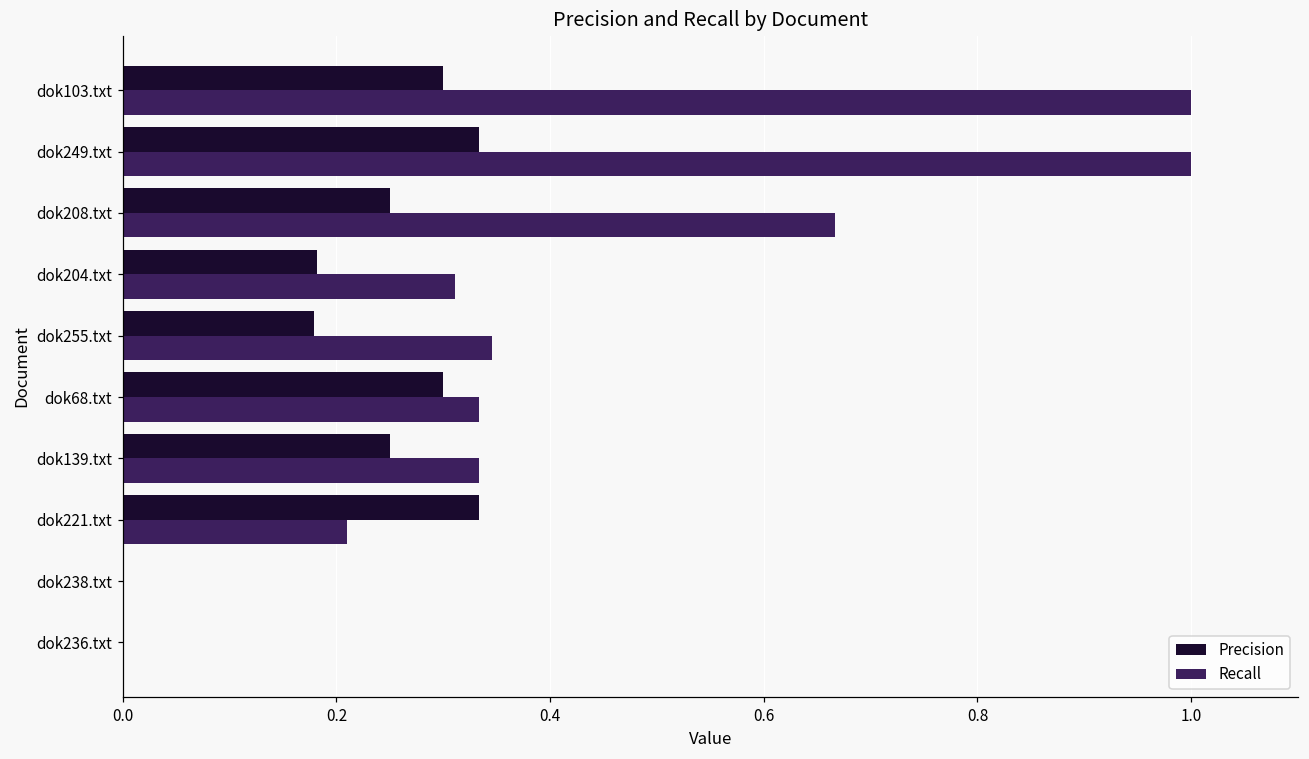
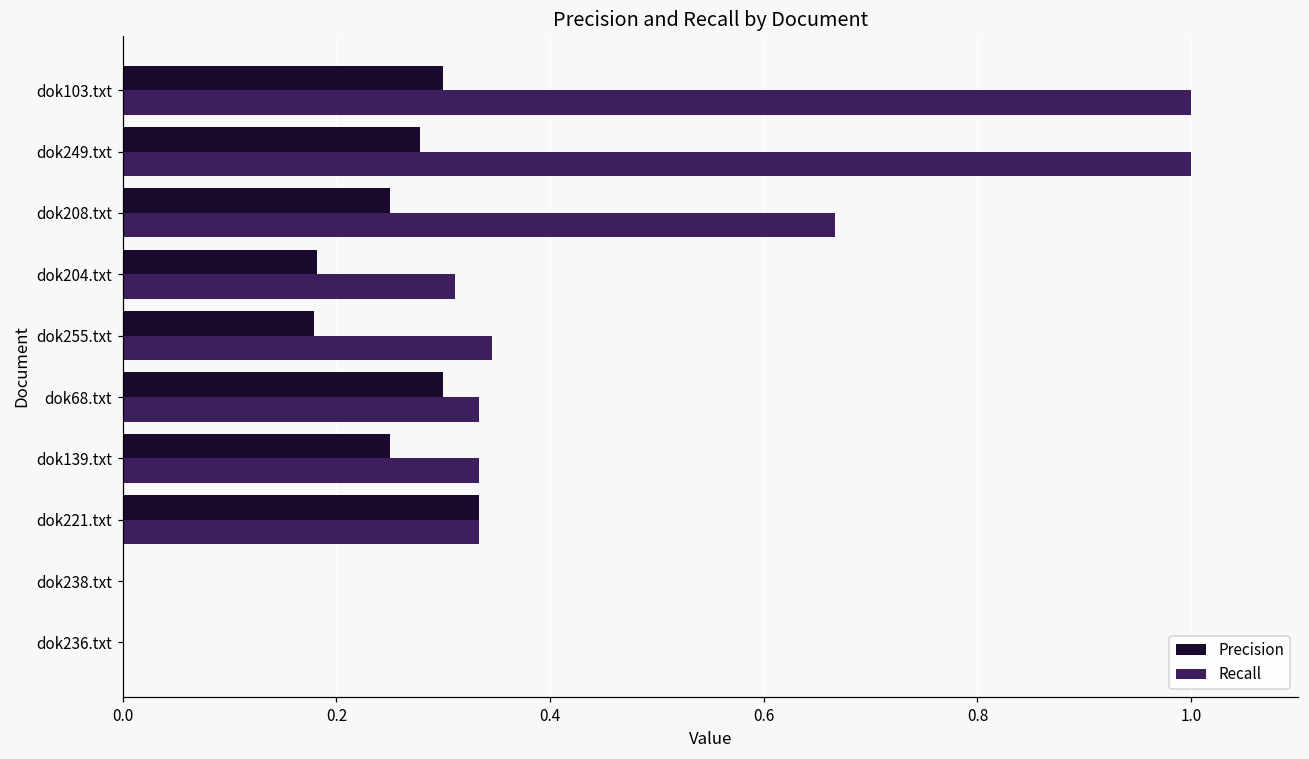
  {
    "Precision": {
      "dok103.txt": 0.30,
-     "dok249.txt": 0.33,
+     "dok249.txt": 0.28,
      "dok208.txt": 0.25,
      "dok204.txt": 0.18,
      "dok255.txt": 0.18,
      "dok68.txt": 0.30,
      "dok139.txt": 0.25,
      "dok221.txt": 0.33,
      "dok238.txt": 0.00,
      "dok236.txt": 0.00
    },
    "Recall": {
      "dok103.txt": 1.00,
      "dok249.txt": 1.00,
      "dok208.txt": 0.67,
      "dok204.txt": 0.31,
      "dok255.txt": 0.35,
      "dok68.txt": 0.33,
      "dok139.txt": 0.33,
-     "dok221.txt": 0.21,
+     "dok221.txt": 0.33,
      "dok238.txt": 0.00,
      "dok236.txt": 0.00
    }
  }
